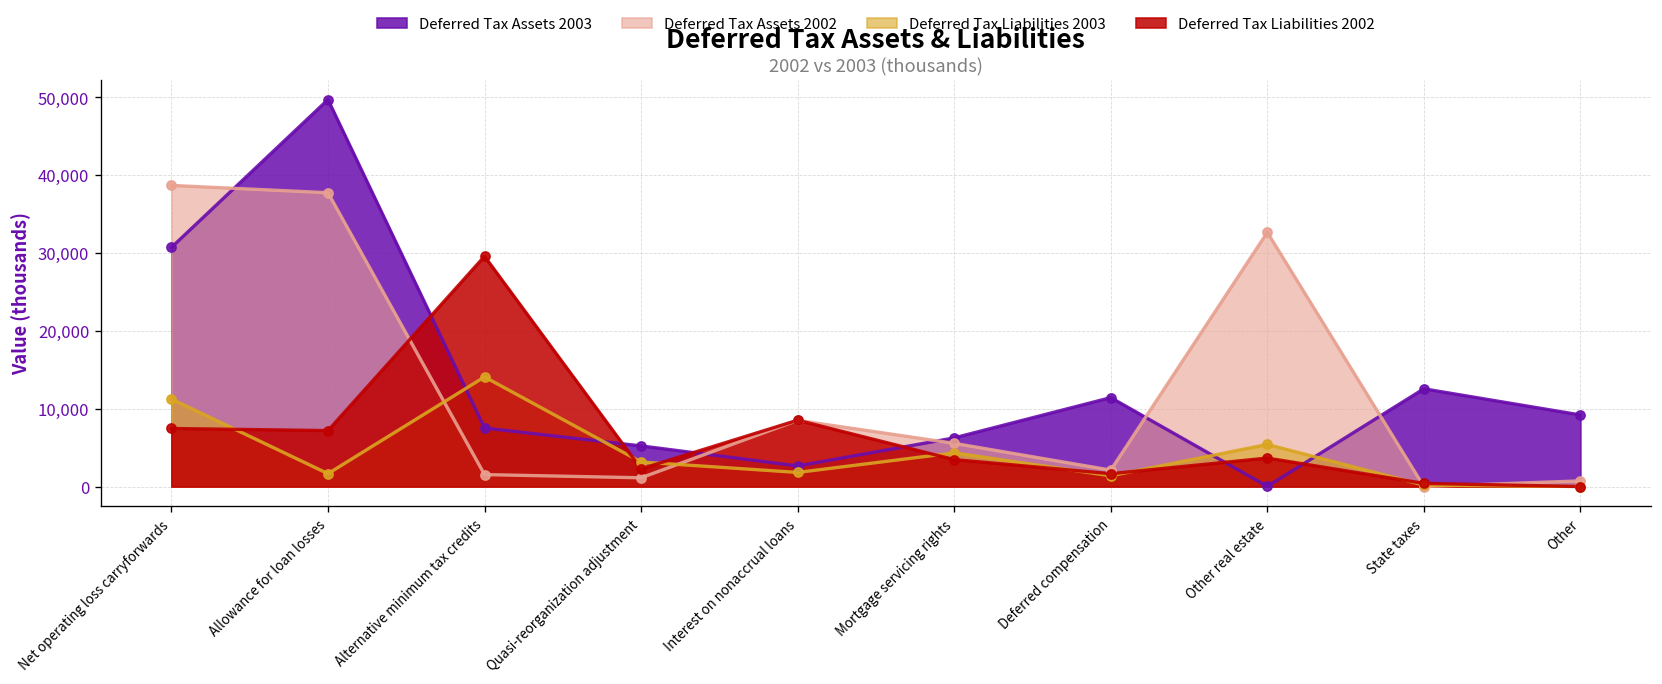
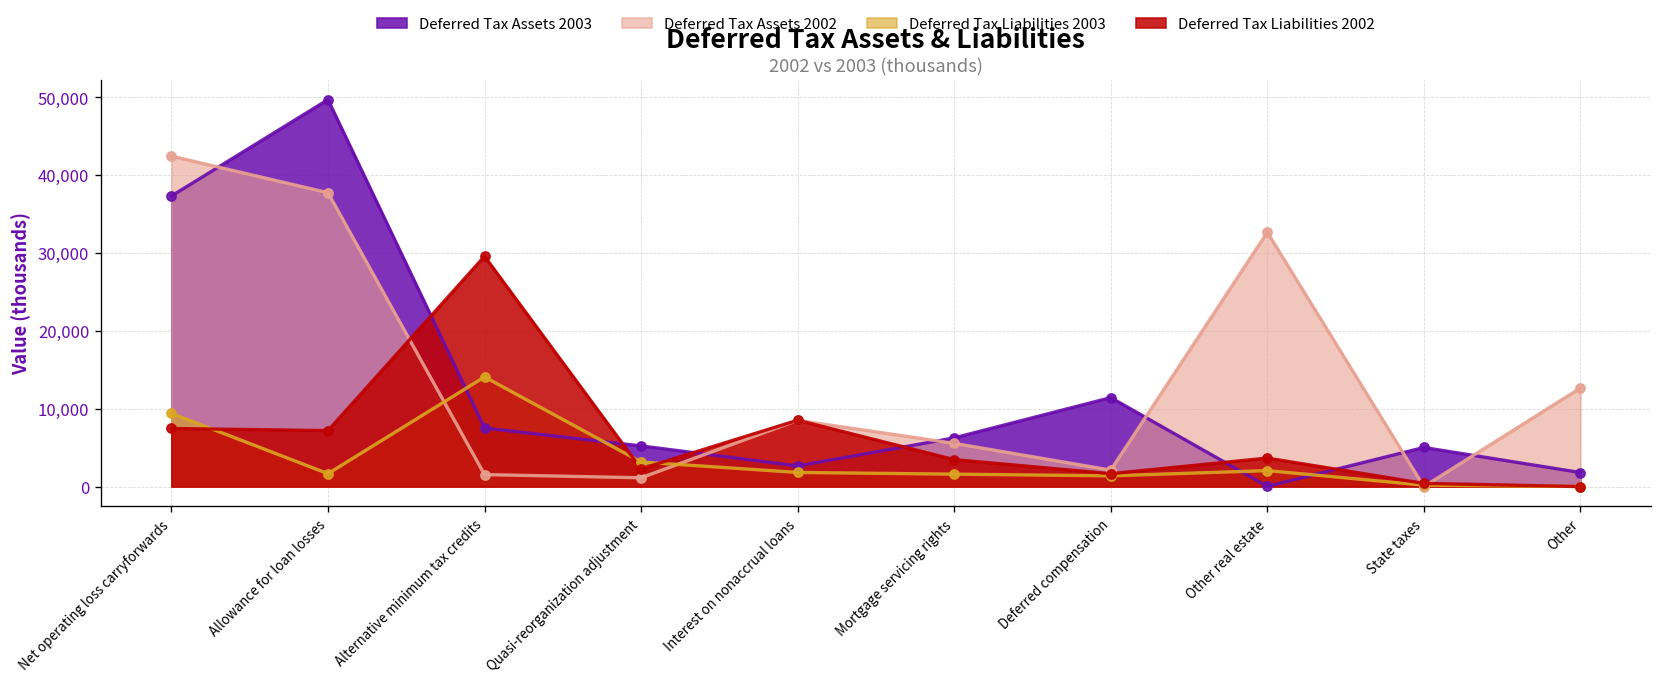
  {
    "Deferred Tax Assets 2003": {
-     "Net operating loss carryforwards": "31,000",
+     "Net operating loss carryforwards": "37,000",
      "Allowance for loan losses": "50,000",
      "Alternative minimum tax credits": "8,000",
      "Quasi-reorganization adjustment": "5,000",
      "Interest on nonaccrual loans": "3,000",
      "Mortgage servicing rights": "6,000",
      "Deferred compensation": "11,000",
      "Other real estate": "0",
-     "State taxes": "13,000",
-     "Other": "9,000"
+     "State taxes": "5,000",
+     "Other": "2,000"
    },
    "Deferred Tax Assets 2002": {
-     "Net operating loss carryforwards": "39,000",
+     "Net operating loss carryforwards": "42,000",
      "Allowance for loan losses": "38,000",
      "Alternative minimum tax credits": "2,000",
      "Quasi-reorganization adjustment": "1,000",
      "Mortgage servicing rights": "6,000",
      "Deferred compensation": "2,000",
      "Other real estate": "33,000",
-     "Other": "1,000"
+     "Other": "13,000"
    },
    "Deferred Tax Liabilities 2003": {
-     "Net operating loss carryforwards": "11,000",
+     "Net operating loss carryforwards": "9,000",
      "Allowance for loan losses": "2,000",
      "Alternative minimum tax credits": "14,000",
      "Quasi-reorganization adjustment": "3,000",
      "Interest on nonaccrual loans": "2,000",
-     "Mortgage servicing rights": "4,000",
-     "Other real estate": "5,000"
+     "Mortgage servicing rights": "2,000",
+     "Other real estate": "2,000"
    },
    "Deferred Tax Liabilities 2002": {
      "Net operating loss carryforwards": "7,000",
      "Allowance for loan losses": "7,000",
      "Alternative minimum tax credits": "30,000",
      "Quasi-reorganization adjustment": "2,000",
      "Mortgage servicing rights": "3,000",
      "Other real estate": "4,000"
    }
  }
